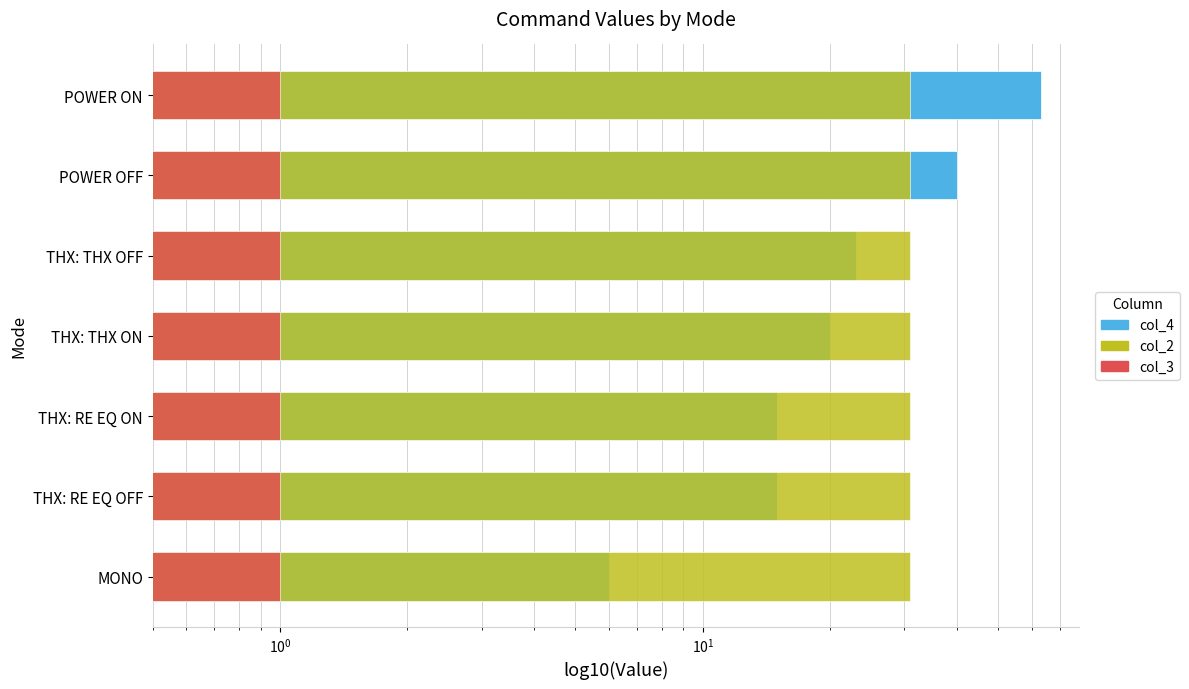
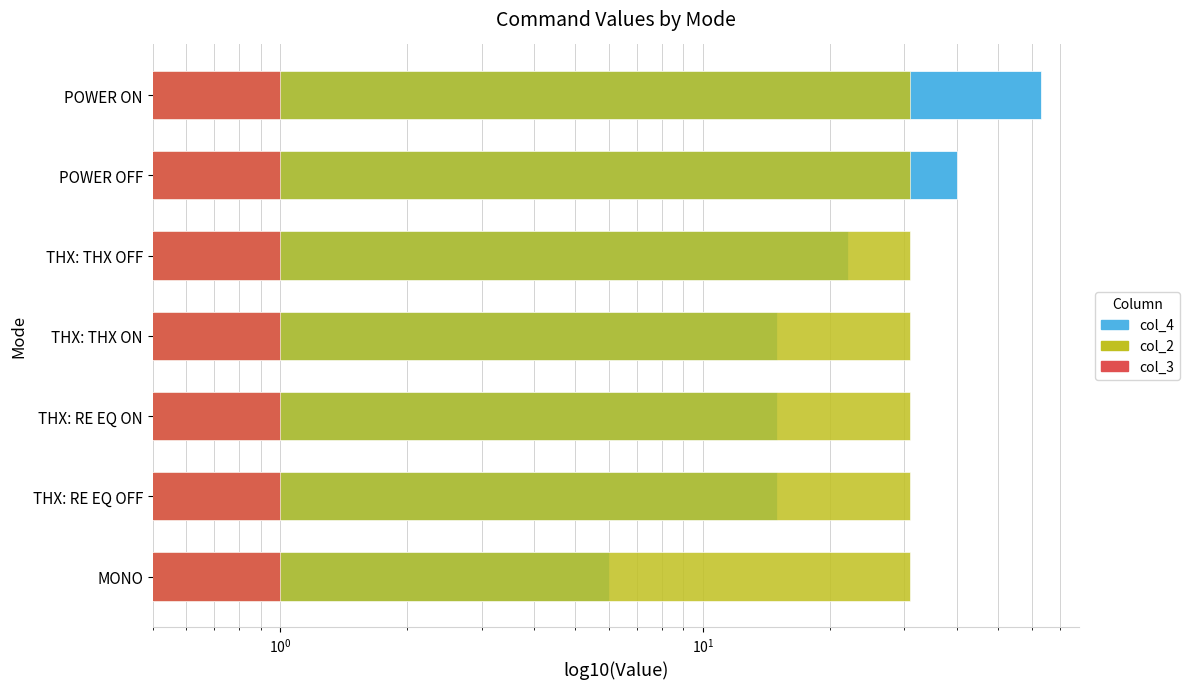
  {
    "col_4": {
      "POWER ON": 63,
      "POWER OFF": 40,
-     "THX: THX OFF": 23,
-     "THX: THX ON": 20
+     "THX: THX OFF": 22,
+     "THX: THX ON": 15
    },
    "col_2": {
      "THX: THX OFF": 31,
      "THX: THX ON": 31,
      "THX: RE EQ ON": 31,
      "THX: RE EQ OFF": 31,
      "MONO": 31
    }
  }
